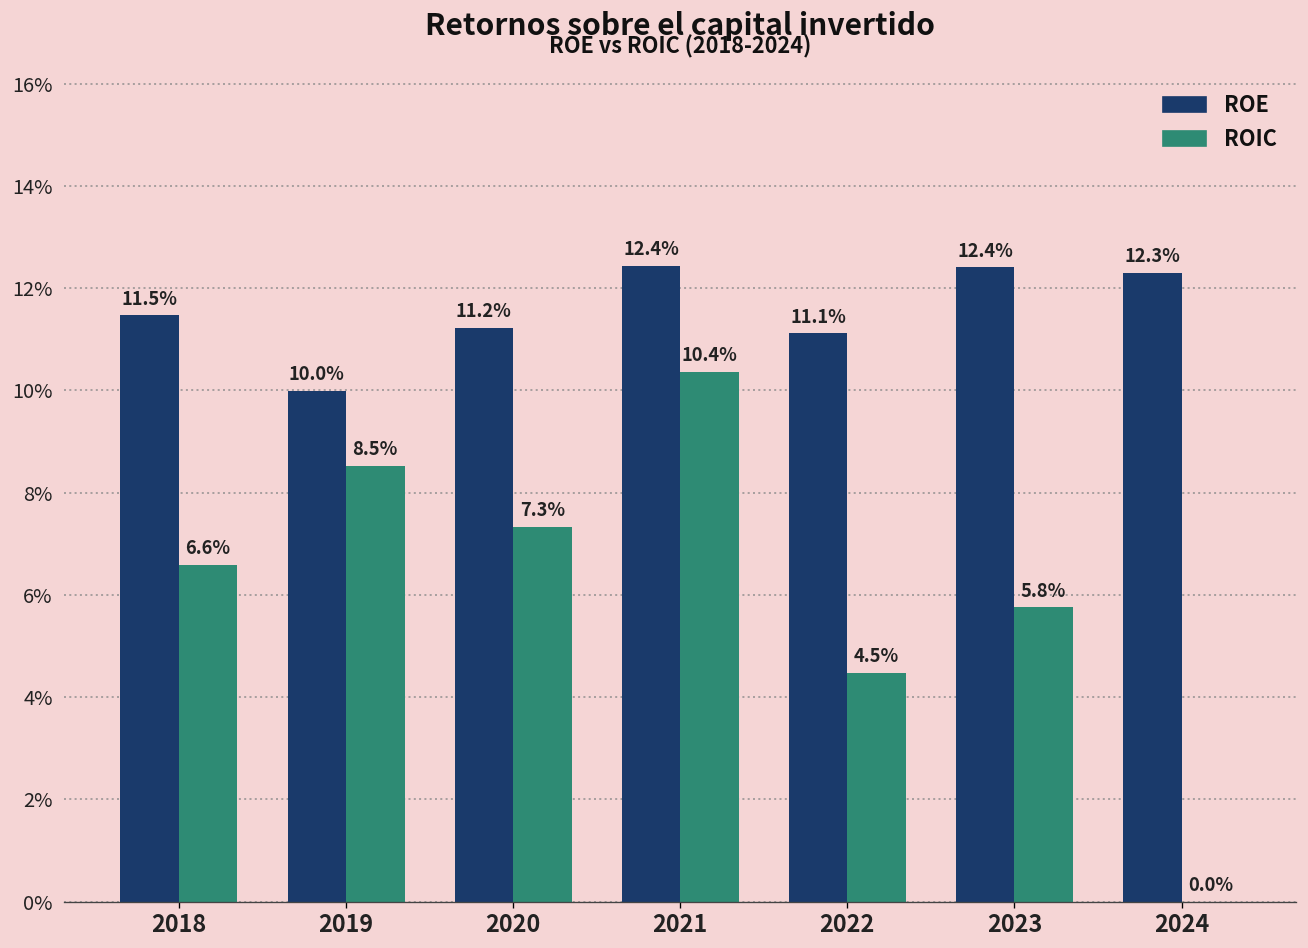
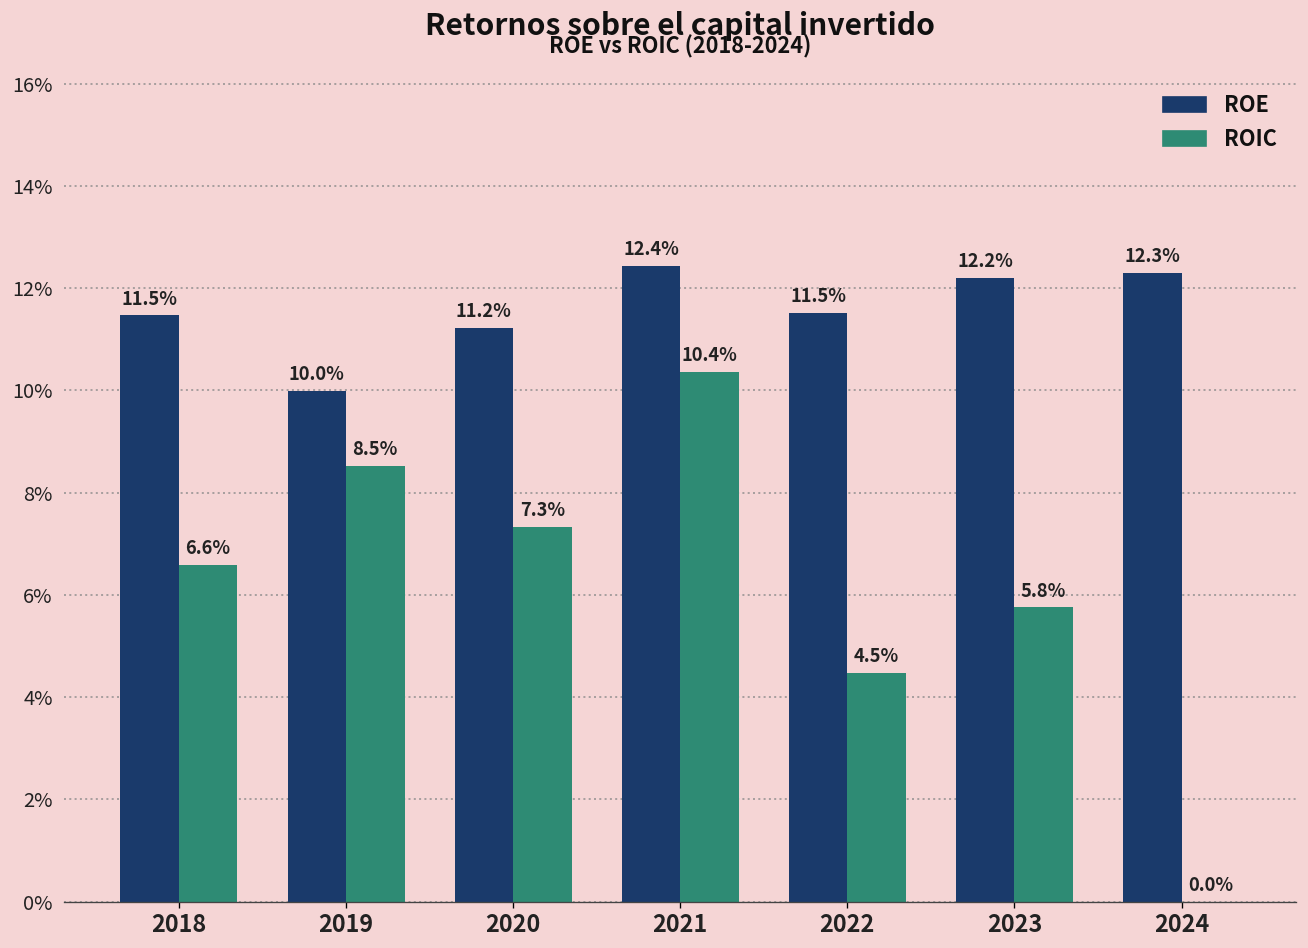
  {
    "ROE": {
      "2018": "11.5%",
      "2019": "10.0%",
      "2020": "11.2%",
      "2021": "12.4%",
-     "2022": "11.1%",
-     "2023": "12.4%",
+     "2022": "11.5%",
+     "2023": "12.2%",
      "2024": "12.3%"
    },
    "ROIC": {
      "2018": "6.6%",
      "2019": "8.5%",
      "2020": "7.3%",
      "2021": "10.4%",
      "2022": "4.5%",
      "2023": "5.8%",
      "2024": "0.0%"
    }
  }
